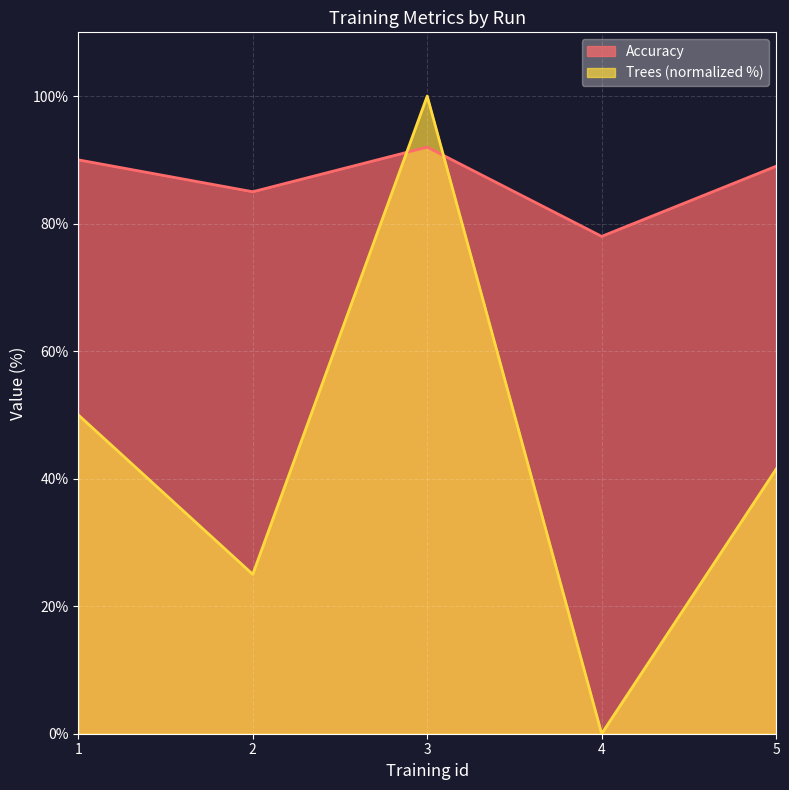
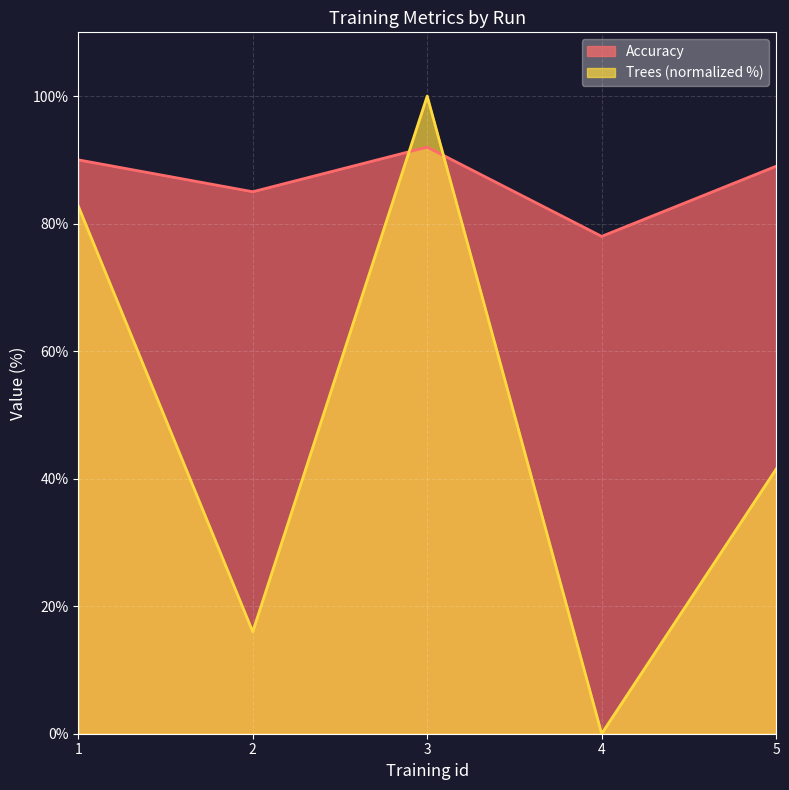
  {
    "Accuracy": {
      "1": "90%",
      "2": "85%",
      "3": "92%",
      "4": "78%",
      "5": "89%"
    },
    "Trees (normalized %)": {
-     "1": "50%",
-     "2": "25%",
+     "1": "83%",
+     "2": "16%",
      "3": "100%",
      "4": "0%",
      "5": "42%"
    }
  }
